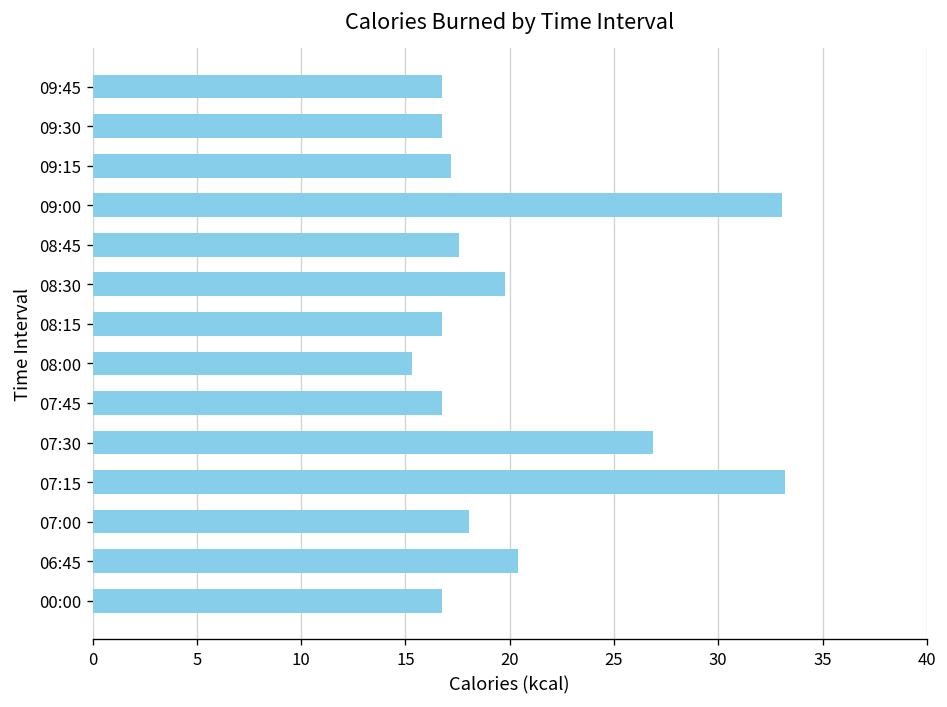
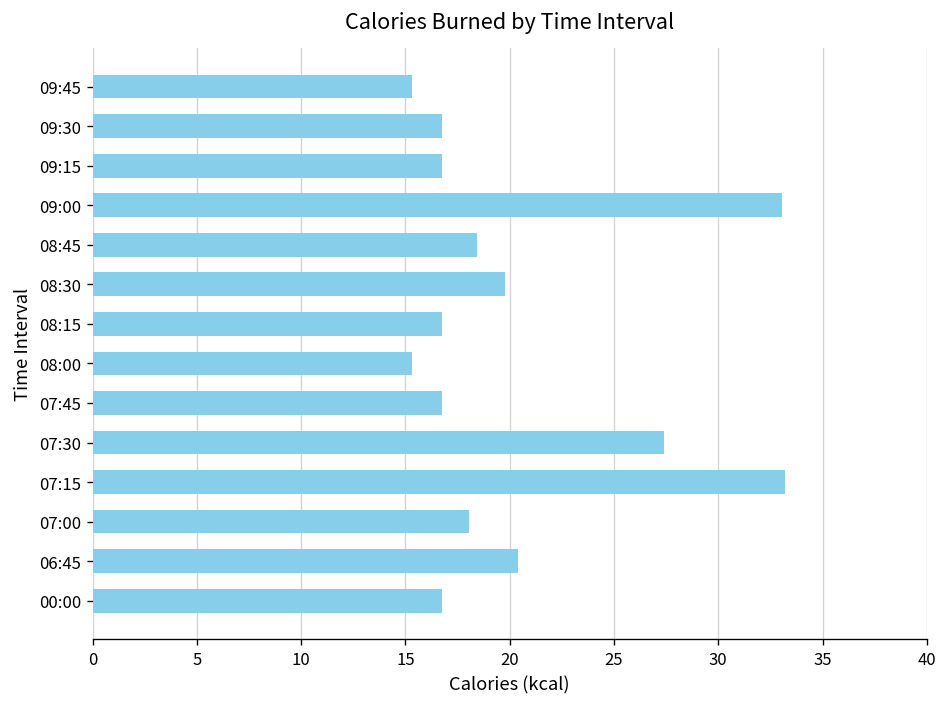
  {
-   "09:45": 16.7,
+   "09:45": 15.3,
    "09:30": 16.7,
-   "09:15": 17.2,
+   "09:15": 16.7,
    "09:00": 33.0,
-   "08:45": 17.6,
+   "08:45": 18.4,
    "08:30": 19.8,
    "08:15": 16.7,
    "08:00": 15.3,
    "07:45": 16.7,
-   "07:30": 26.9,
+   "07:30": 27.4,
    "07:15": 33.2,
    "07:00": 18.1,
    "06:45": 20.4,
    "00:00": 16.7
  }
